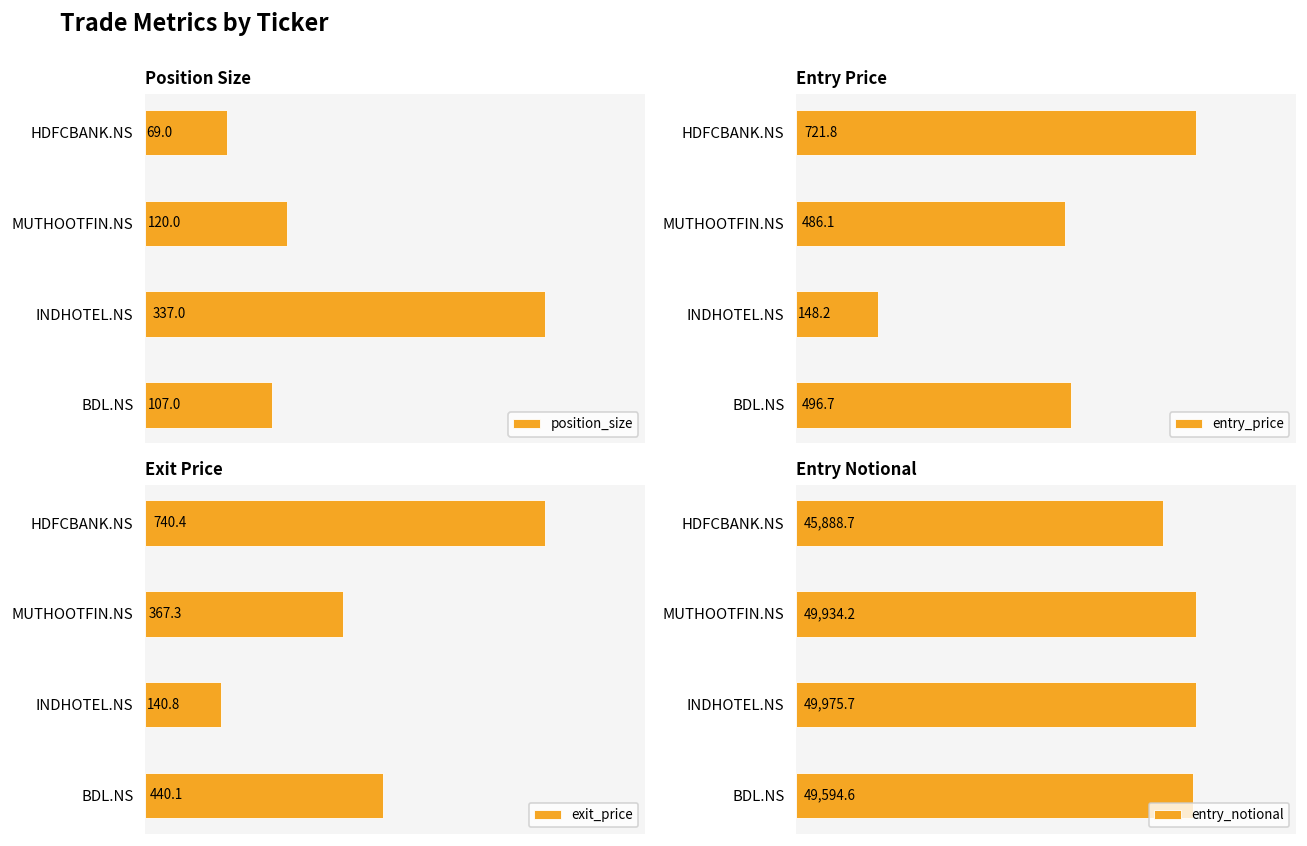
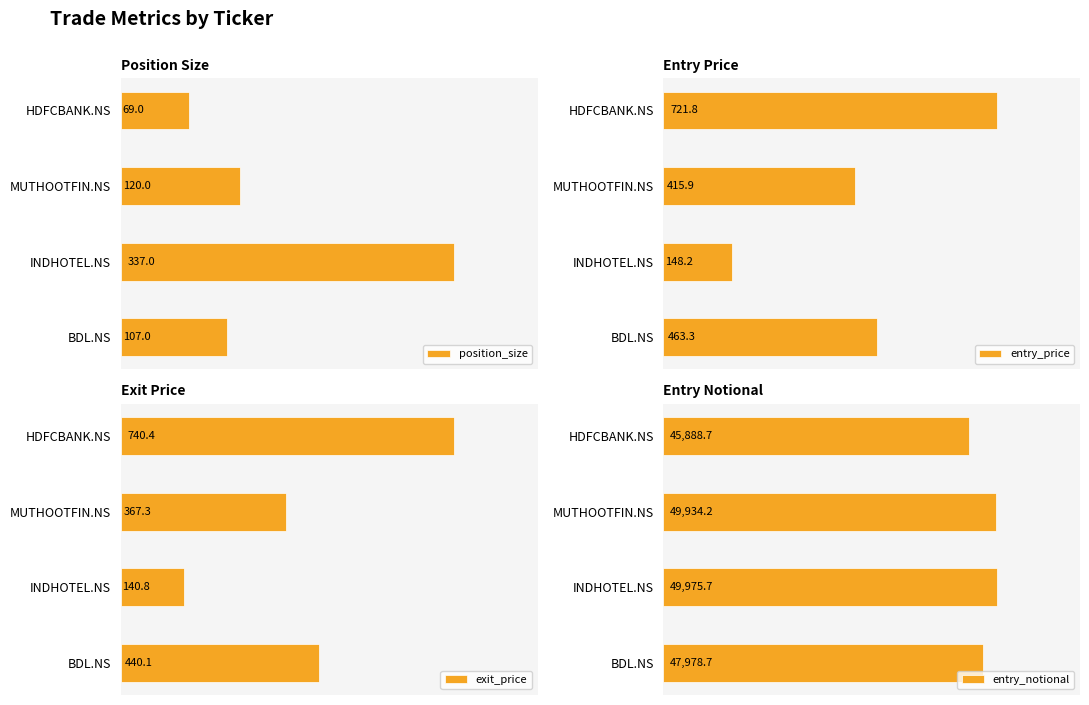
  {
    "Position Size": {
      "HDFCBANK.NS": "69.0",
      "MUTHOOTFIN.NS": "120.0",
      "INDHOTEL.NS": "337.0",
      "BDL.NS": "107.0"
    },
    "Entry Price": {
      "HDFCBANK.NS": "721.8",
-     "MUTHOOTFIN.NS": "486.1",
+     "MUTHOOTFIN.NS": "415.9",
      "INDHOTEL.NS": "148.2",
-     "BDL.NS": "496.7"
+     "BDL.NS": "463.3"
    },
    "Exit Price": {
      "HDFCBANK.NS": "740.4",
      "MUTHOOTFIN.NS": "367.3",
      "INDHOTEL.NS": "140.8",
      "BDL.NS": "440.1"
    },
    "Entry Notional": {
      "HDFCBANK.NS": "45,888.7",
      "MUTHOOTFIN.NS": "49,934.2",
      "INDHOTEL.NS": "49,975.7",
-     "BDL.NS": "49,594.6"
+     "BDL.NS": "47,978.7"
    }
  }
